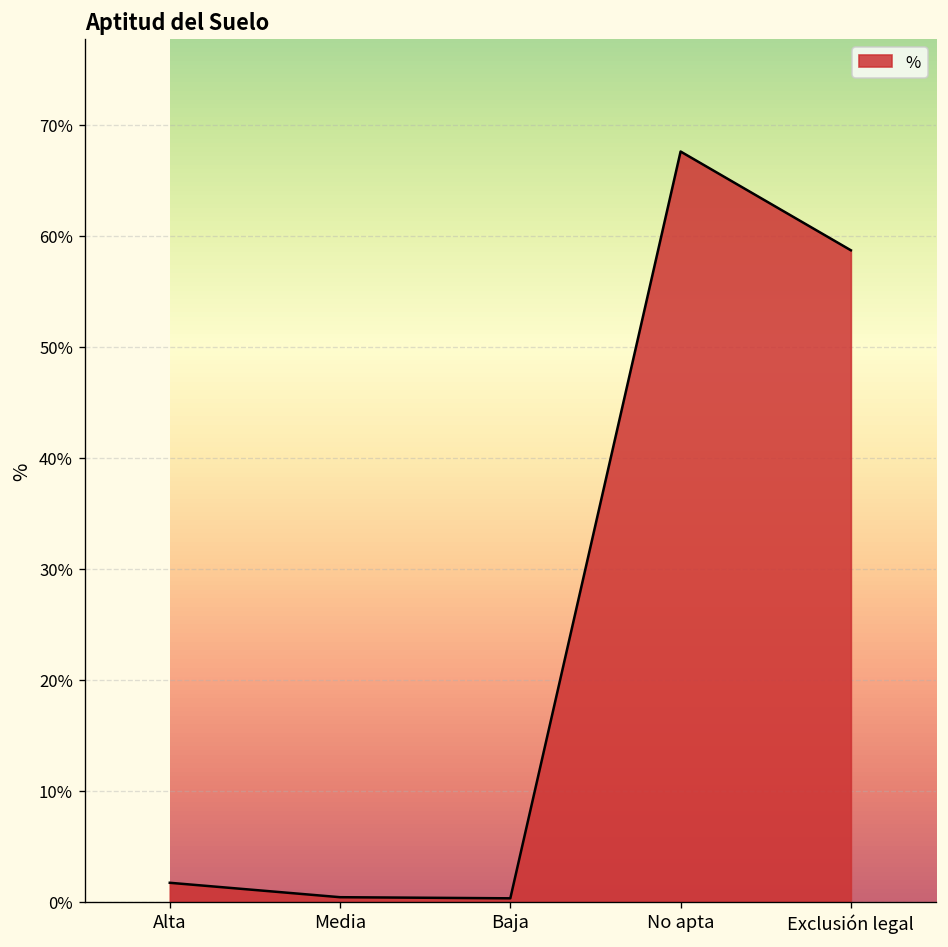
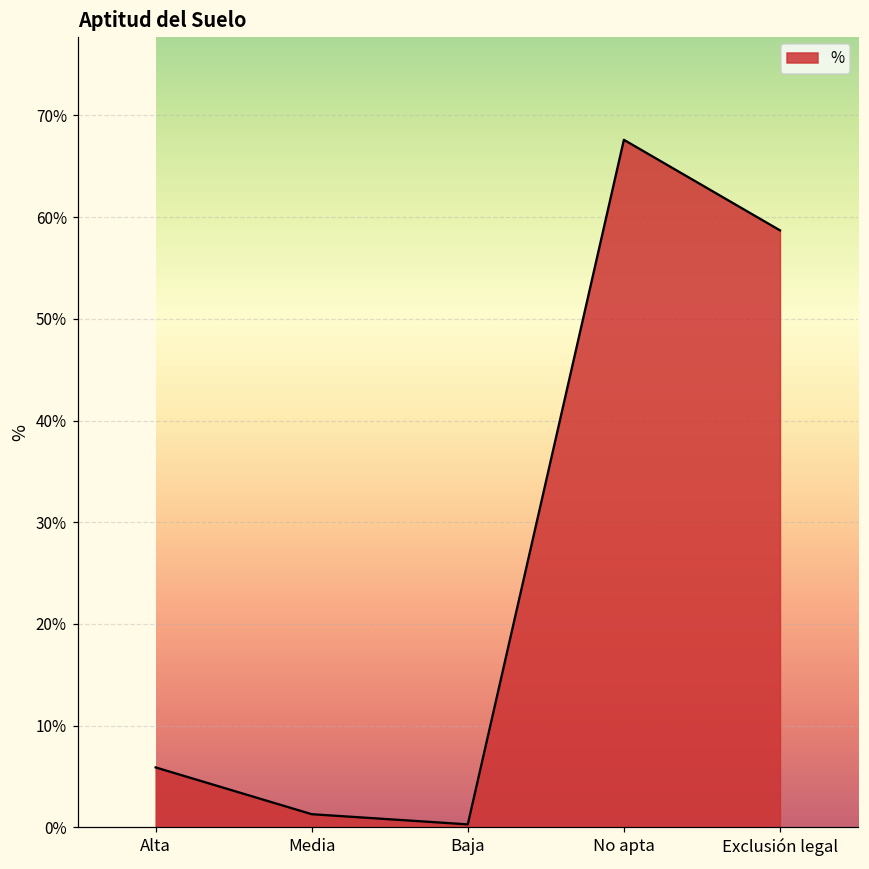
  {
-   "Alta": "2%",
-   "Media": "0%",
+   "Alta": "6%",
+   "Media": "1%",
    "Baja": "0%",
    "No apta": "68%",
    "Exclusión legal": "59%"
  }
